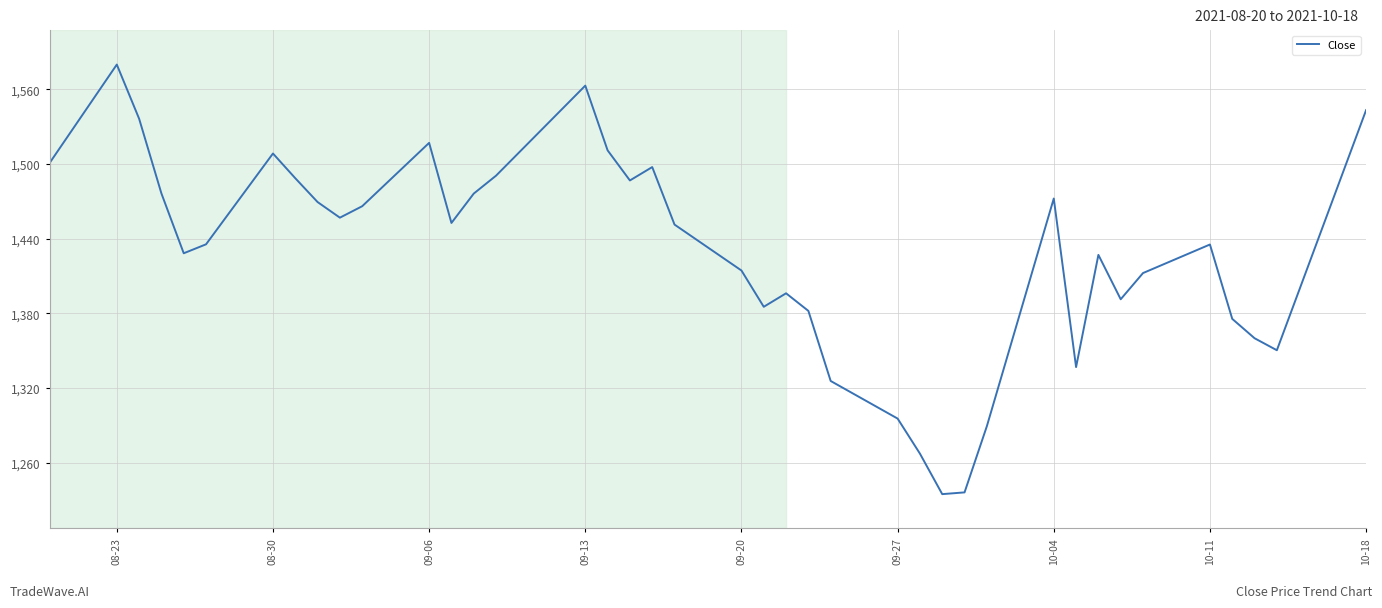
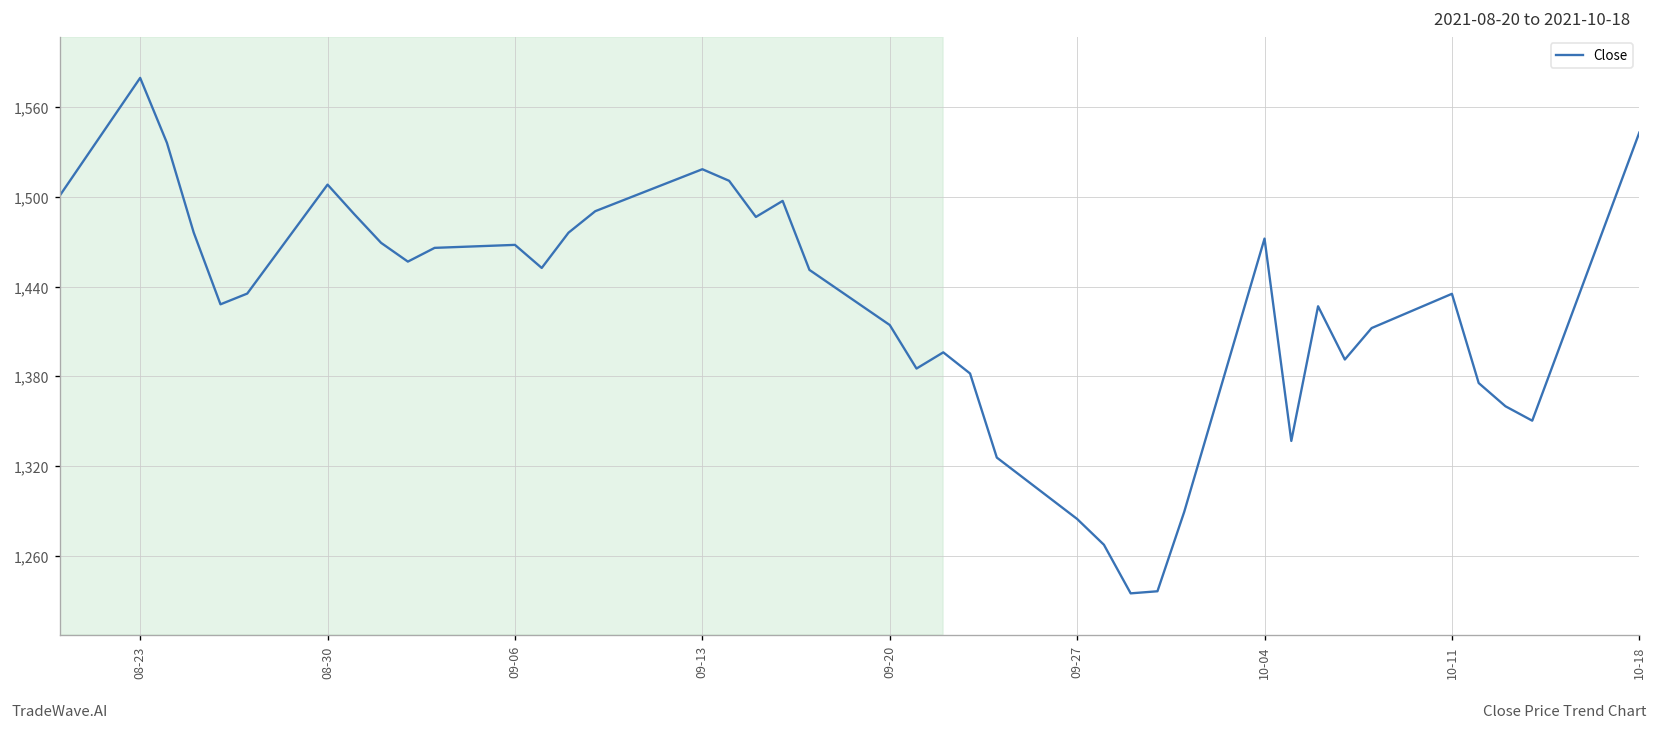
  {
    "08-23": "1,580",
    "08-30": "1,508",
-   "09-06": "1,517",
-   "09-13": "1,563",
+   "09-06": "1,468",
+   "09-13": "1,519",
    "09-20": "1,414",
-   "09-27": "1,295",
+   "09-27": "1,285",
    "10-04": "1,472",
    "10-11": "1,435",
    "10-18": "1,543"
  }
